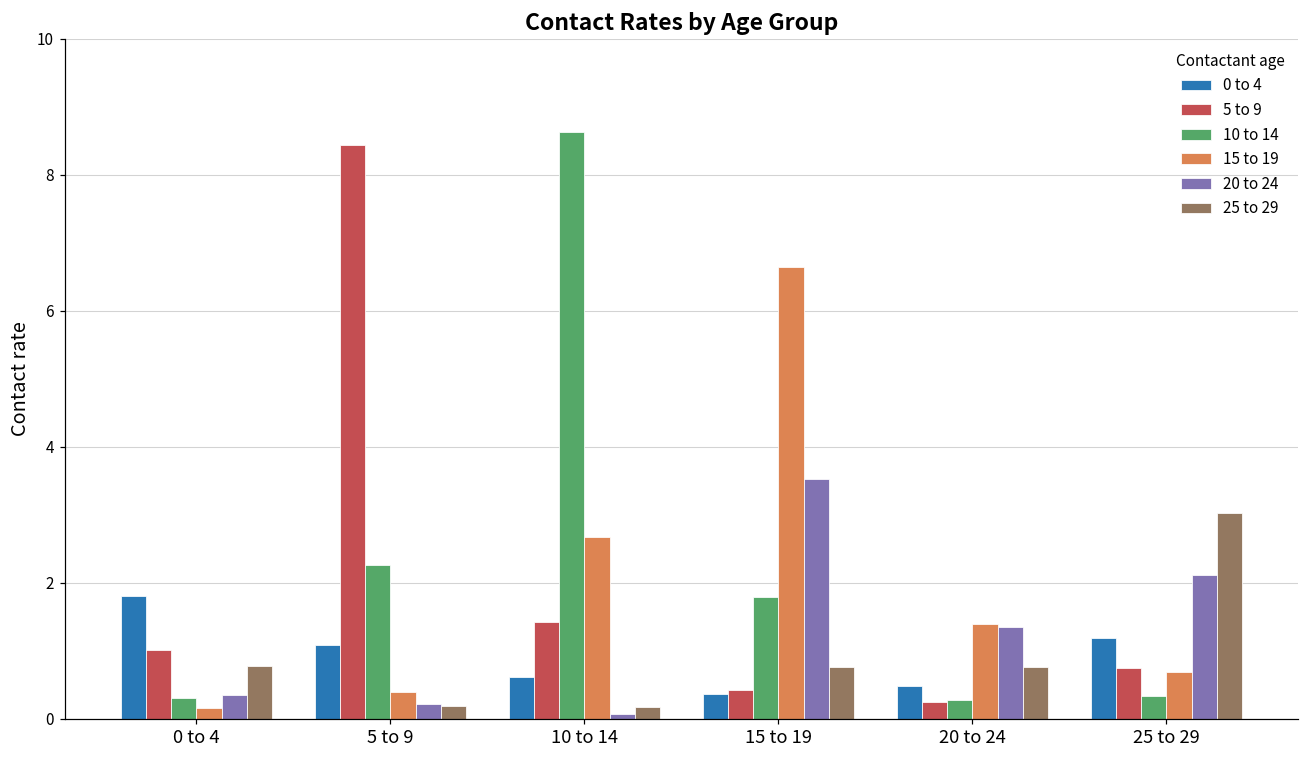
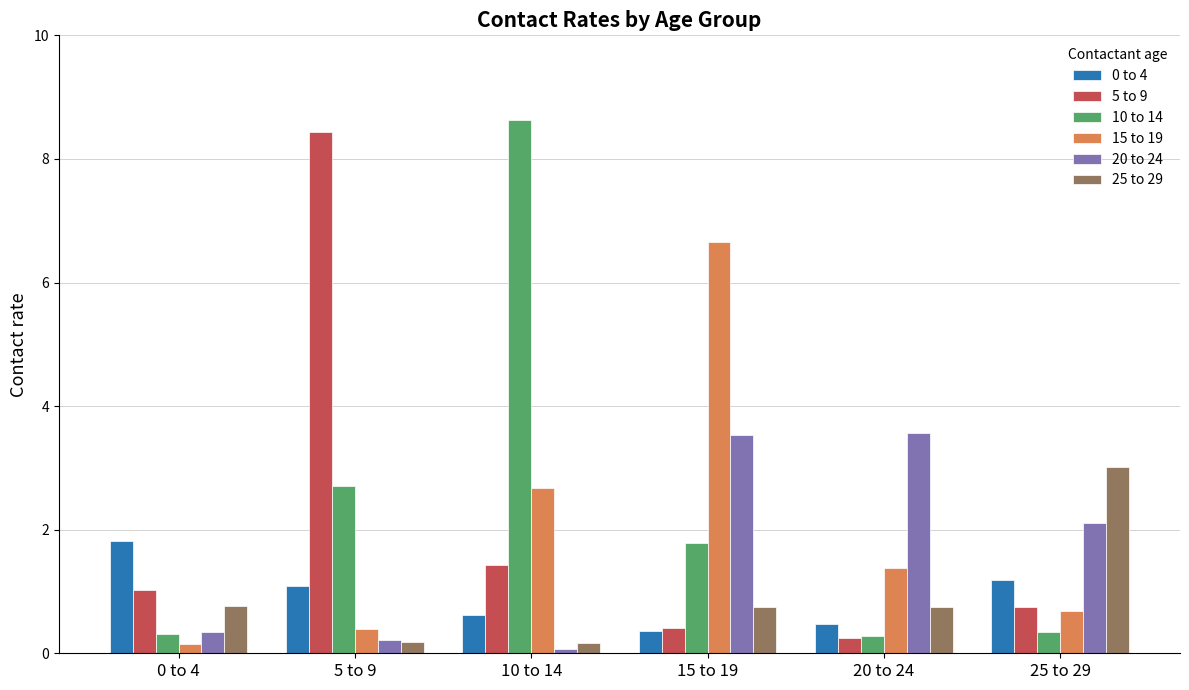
  {
    "0 to 4": {
      "0 to 4": 1.8,
      "5 to 9": 1.1,
      "10 to 14": 0.6,
      "15 to 19": 0.4,
      "20 to 24": 0.5,
      "25 to 29": 1.2
    },
    "10 to 14": {
      "0 to 4": 0.3,
-     "5 to 9": 2.3,
+     "5 to 9": 2.7,
      "10 to 14": 8.6,
      "15 to 19": 1.8,
      "20 to 24": 0.3,
      "25 to 29": 0.3
    },
    "20 to 24": {
      "0 to 4": 0.3,
      "5 to 9": 0.2,
      "10 to 14": 0.1,
      "15 to 19": 3.5,
-     "20 to 24": 1.4,
+     "20 to 24": 3.6,
      "25 to 29": 2.1
    },
    "25 to 29": {
      "0 to 4": 0.8,
      "5 to 9": 0.2,
      "10 to 14": 0.2,
      "15 to 19": 0.8,
      "20 to 24": 0.8,
      "25 to 29": 3.0
    }
  }
